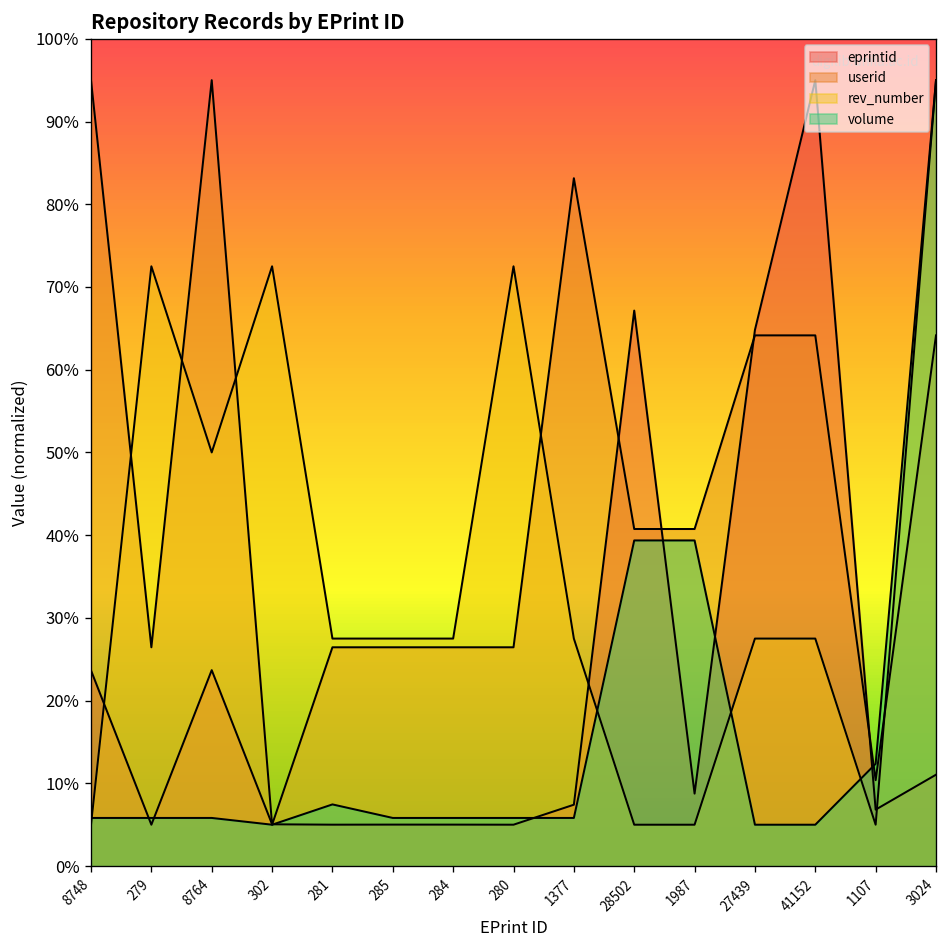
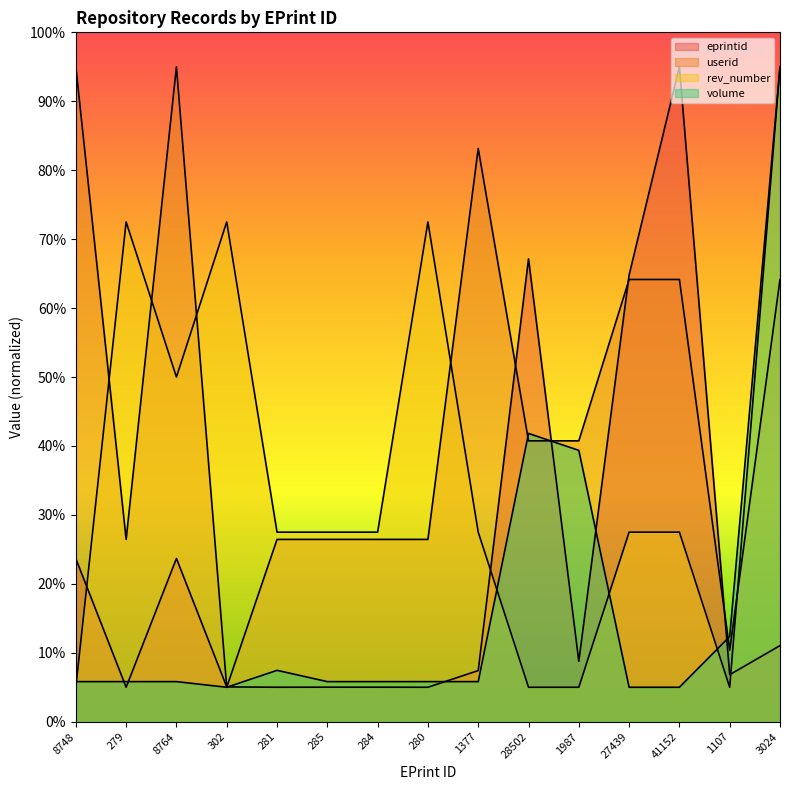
  {
    "volume": {
      "8748": "6%",
      "279": "6%",
      "8764": "6%",
      "281": "7%",
      "285": "6%",
      "284": "6%",
      "280": "6%",
      "1377": "6%",
-     "28502": "39%",
+     "28502": "42%",
      "1987": "39%",
      "27439": "5%",
      "41152": "5%",
      "1107": "12%"
    }
  }
